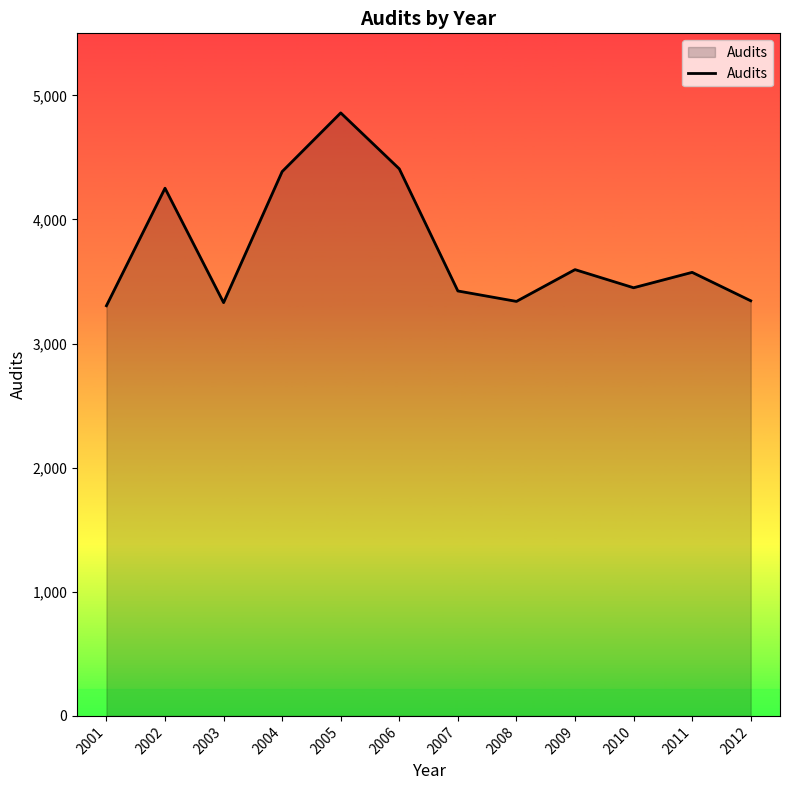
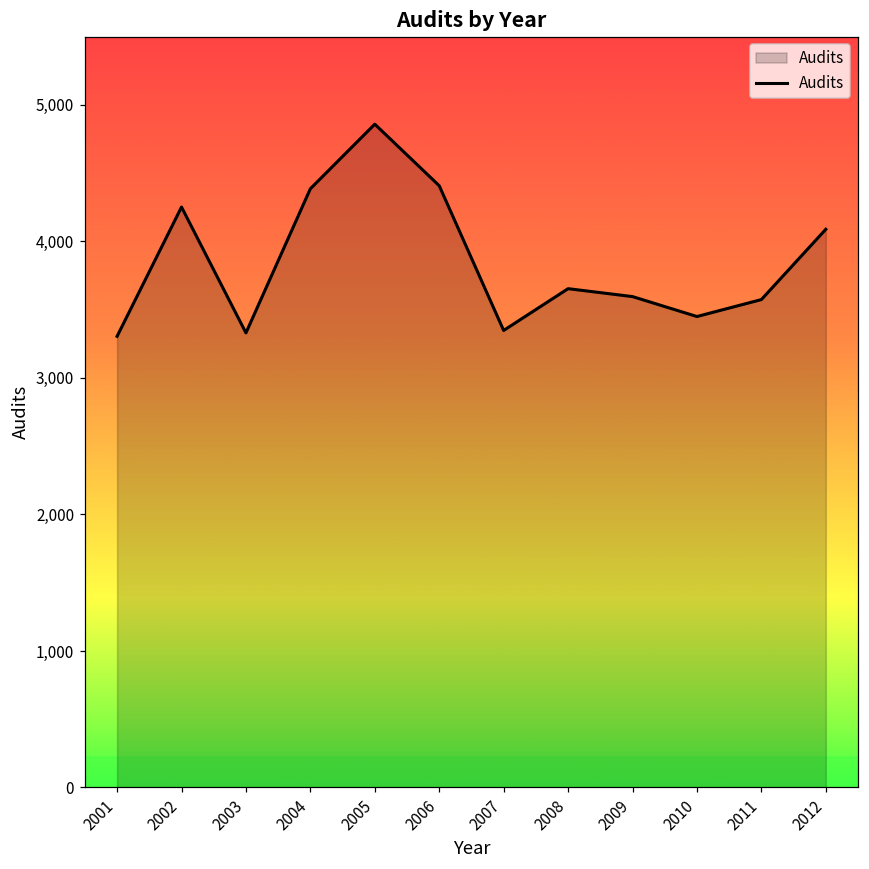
  {
    "2001": "3,310",
    "2002": "4,250",
    "2003": "3,330",
    "2004": "4,390",
    "2005": "4,860",
    "2006": "4,410",
-   "2007": "3,420",
-   "2008": "3,340",
+   "2007": "3,350",
+   "2008": "3,650",
    "2009": "3,600",
    "2010": "3,450",
    "2011": "3,570",
-   "2012": "3,350"
+   "2012": "4,090"
  }
